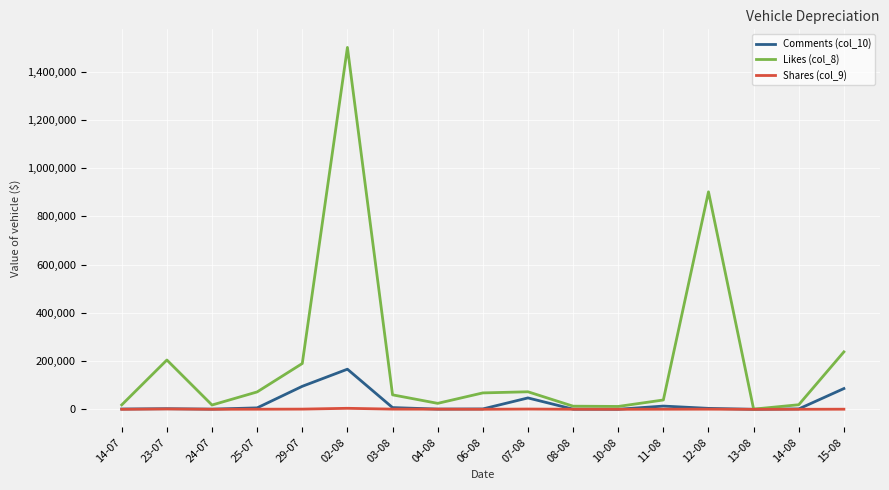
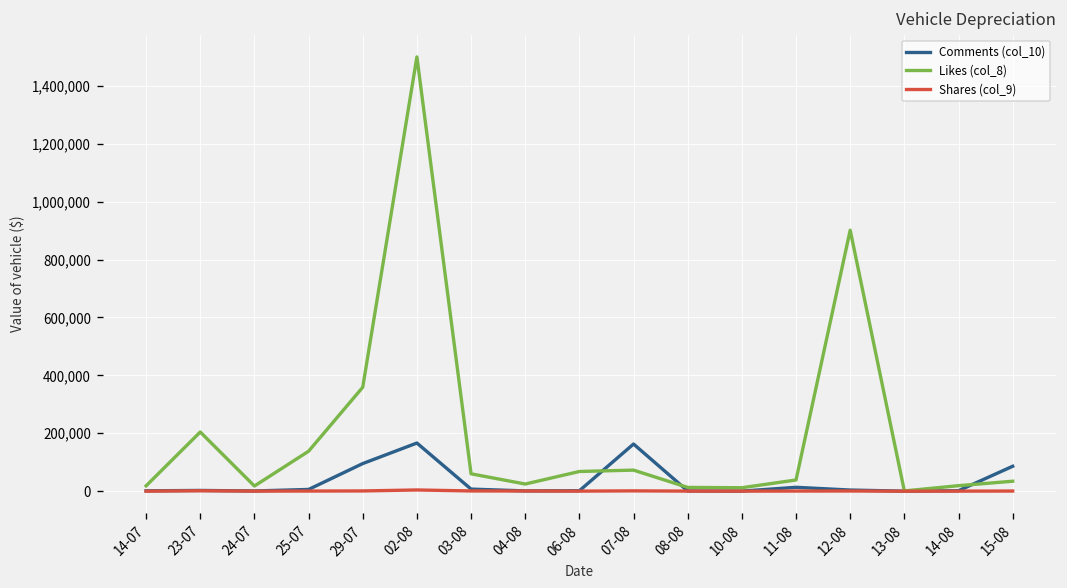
  {
    "Comments (col_10)": {
      "29-07": "100,000",
      "02-08": "170,000",
-     "07-08": "50,000",
+     "07-08": "160,000",
      "11-08": "10,000",
      "15-08": "90,000"
    },
    "Likes (col_8)": {
      "14-07": "20,000",
      "23-07": "200,000",
      "24-07": "20,000",
-     "25-07": "70,000",
-     "29-07": "190,000",
+     "25-07": "140,000",
+     "29-07": "360,000",
      "02-08": "1,500,000",
      "03-08": "60,000",
      "04-08": "20,000",
      "06-08": "70,000",
      "07-08": "70,000",
      "08-08": "10,000",
      "10-08": "10,000",
      "11-08": "40,000",
      "12-08": "900,000",
      "14-08": "20,000",
-     "15-08": "240,000"
+     "15-08": "30,000"
    },
    "Shares (col_9)": {
      "29-07": "0",
      "02-08": "0",
      "07-08": "0",
      "11-08": "0",
      "15-08": "0"
    }
  }
